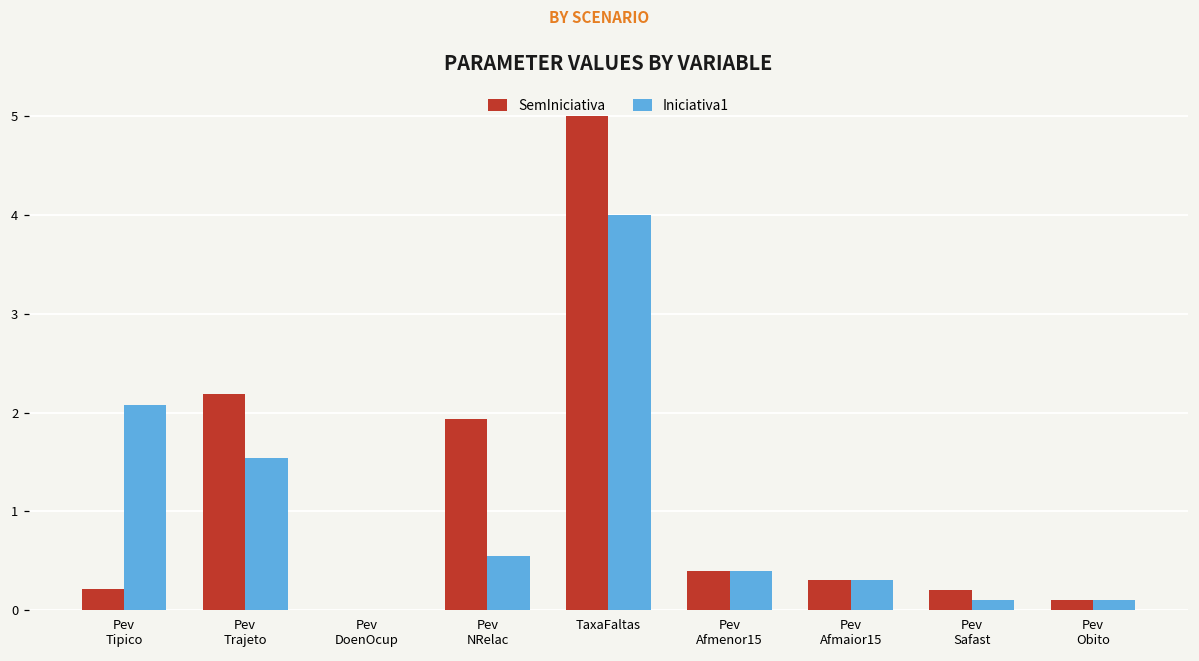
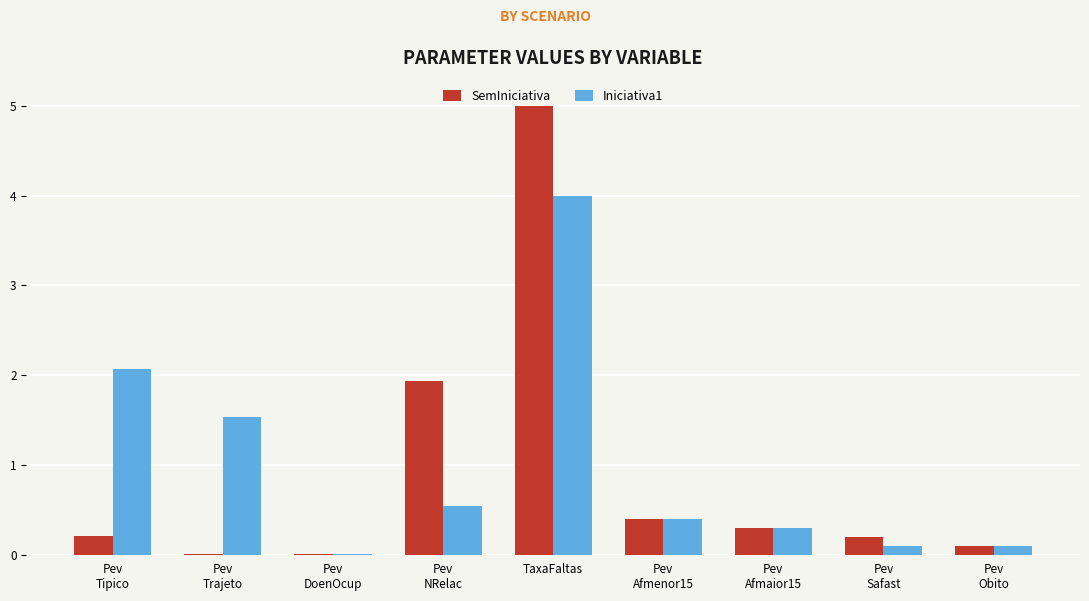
  {
    "SemIniciativa": {
      "Pev Tipico": 0.2,
-     "Pev Trajeto": 2.2,
+     "Pev Trajeto": 0.0,
      "Pev NRelac": 1.9,
      "TaxaFaltas": 5.0,
      "Pev Afmenor15": 0.4,
      "Pev Afmaior15": 0.3,
      "Pev Safast": 0.2,
      "Pev Obito": 0.1
    },
    "Iniciativa1": {
      "Pev Tipico": 2.1,
      "Pev Trajeto": 1.5,
      "Pev NRelac": 0.5,
      "TaxaFaltas": 4.0,
      "Pev Afmenor15": 0.4,
      "Pev Afmaior15": 0.3,
      "Pev Safast": 0.1,
      "Pev Obito": 0.1
    }
  }
